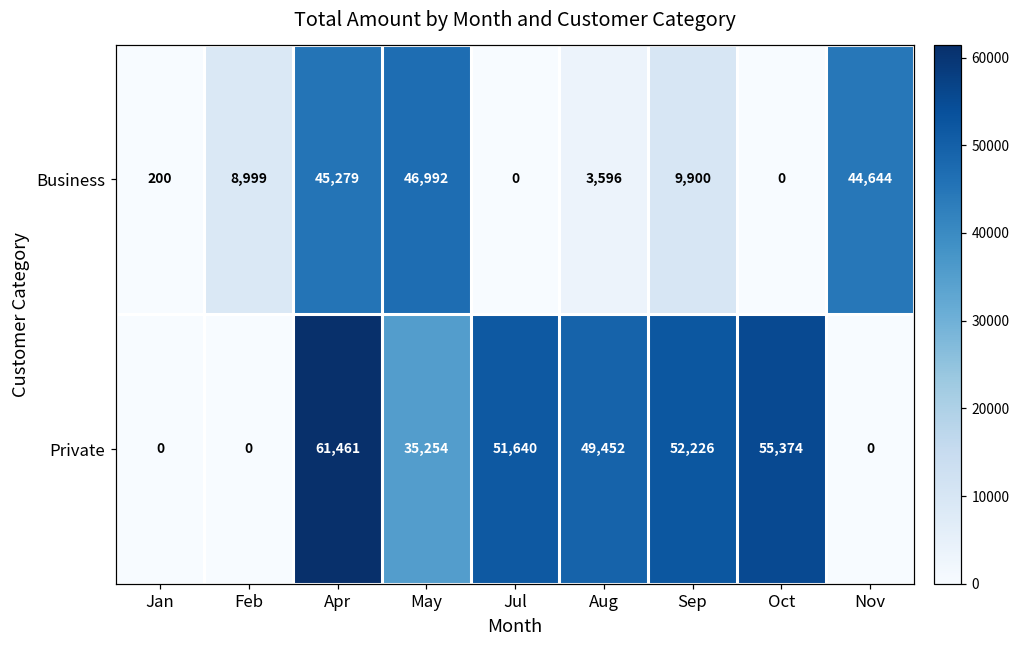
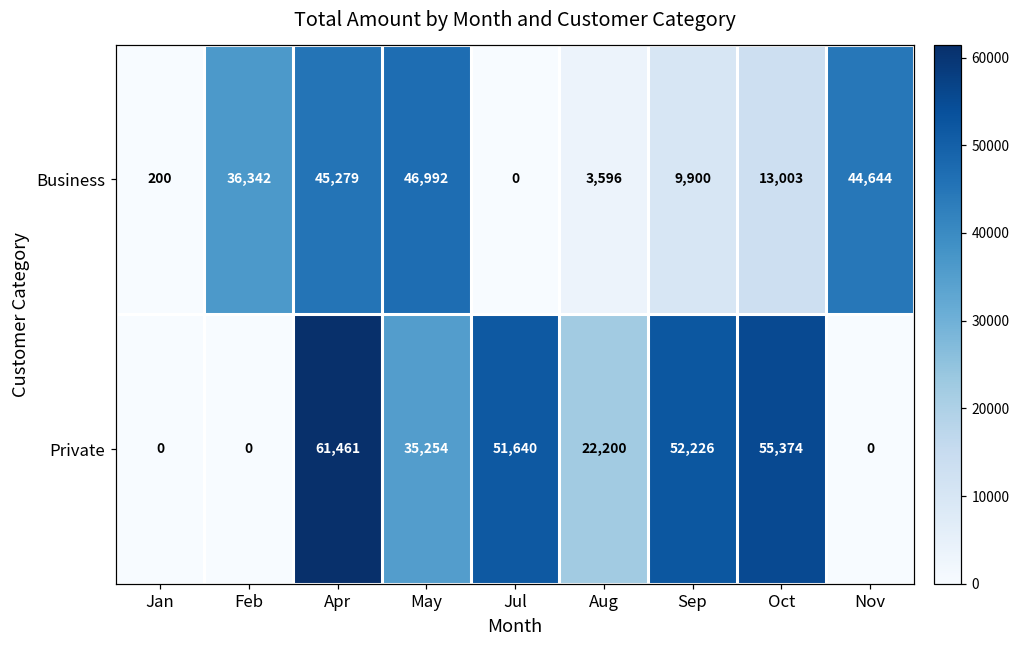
  {
    "Business": {
      "Jan": "200",
-     "Feb": "8,999",
+     "Feb": "36,342",
      "Apr": "45,279",
      "May": "46,992",
      "Jul": "0",
      "Aug": "3,596",
      "Sep": "9,900",
-     "Oct": "0",
+     "Oct": "13,003",
      "Nov": "44,644"
    },
    "Private": {
      "Jan": "0",
      "Feb": "0",
      "Apr": "61,461",
      "May": "35,254",
      "Jul": "51,640",
-     "Aug": "49,452",
+     "Aug": "22,200",
      "Sep": "52,226",
      "Oct": "55,374",
      "Nov": "0"
    }
  }
